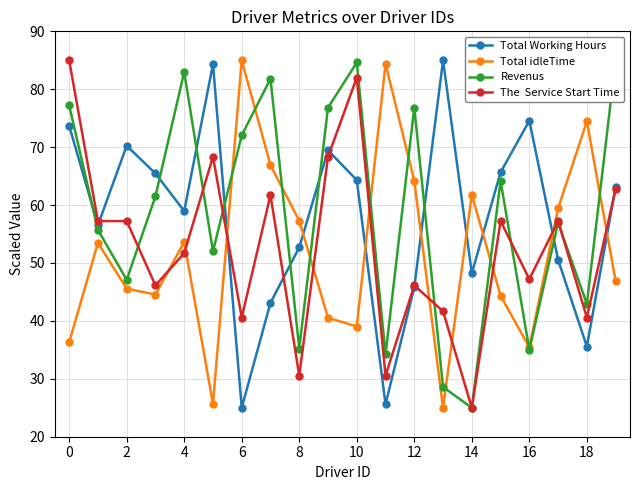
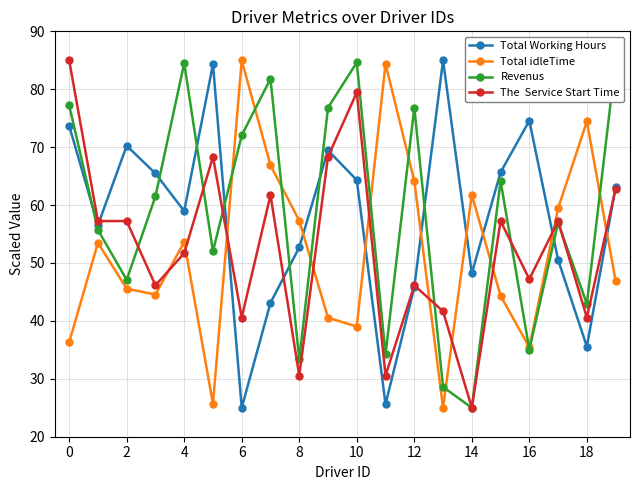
  {
    "Total Working Hours": {
      "0": 74,
      "2": 70,
      "4": 59,
      "6": 25,
      "8": 53,
      "10": 64,
      "14": 48,
      "16": 75,
      "18": 36
    },
    "Total idleTime": {
      "0": 36,
      "2": 46,
      "4": 54,
      "6": 85,
      "8": 57,
      "10": 39,
      "12": 64,
      "14": 62,
      "18": 74
    },
    "Revenus": {
      "0": 77,
      "2": 47,
-     "4": 83,
+     "4": 84,
      "6": 72,
-     "8": 35,
+     "8": 33,
      "10": 85,
      "12": 77,
      "18": 43
    },
    "The Service Start Time": {
      "0": 85,
      "2": 57,
      "4": 52,
      "6": 41,
      "8": 31,
-     "10": 82,
+     "10": 79,
      "16": 47,
      "18": 41
    }
  }
